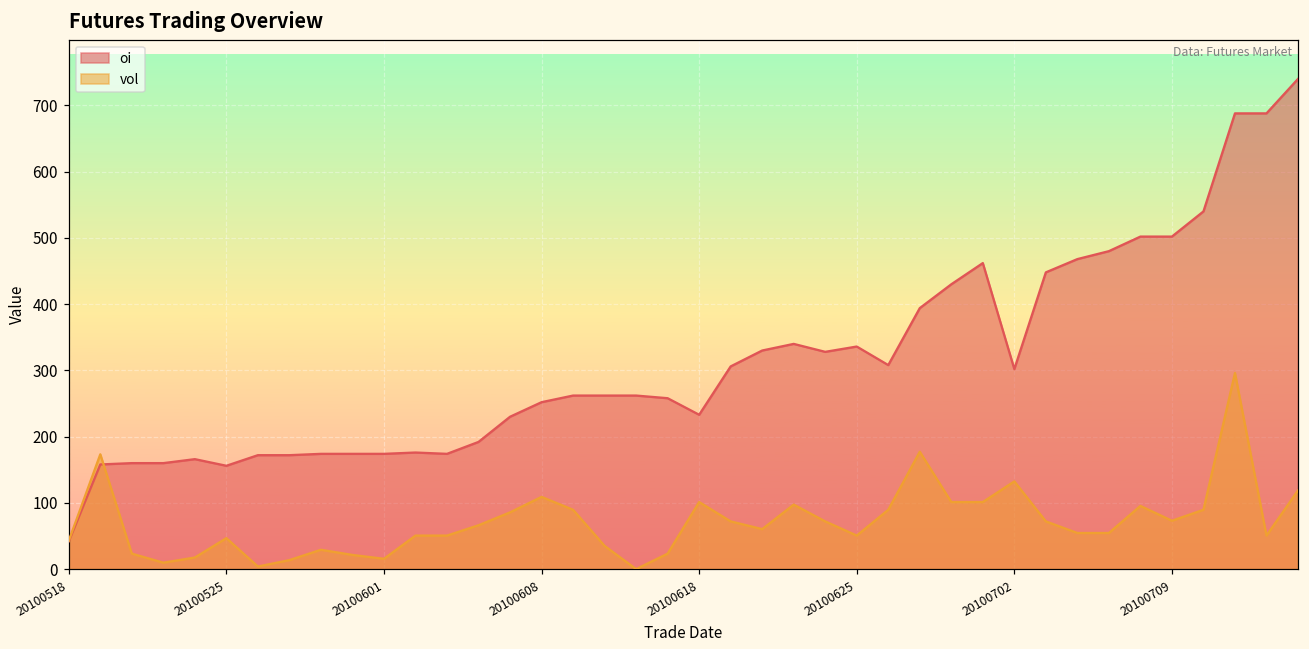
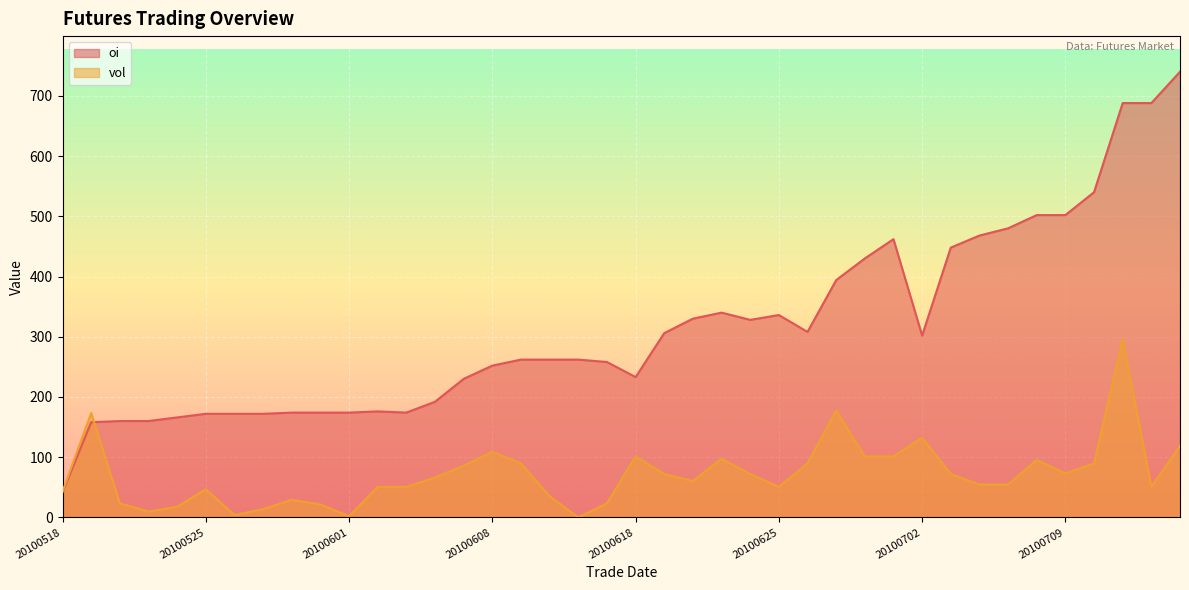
  {
    "oi": {
-     "20100525": 160,
+     "20100525": 170,
      "20100601": 170,
      "20100608": 250,
      "20100618": 230,
      "20100625": 340,
      "20100702": 300,
      "20100709": 500
    },
    "vol": {
      "20100525": 50,
-     "20100601": 20,
+     "20100601": 0,
      "20100608": 110,
      "20100618": 100,
      "20100625": 50,
      "20100702": 130,
      "20100709": 70
    }
  }
